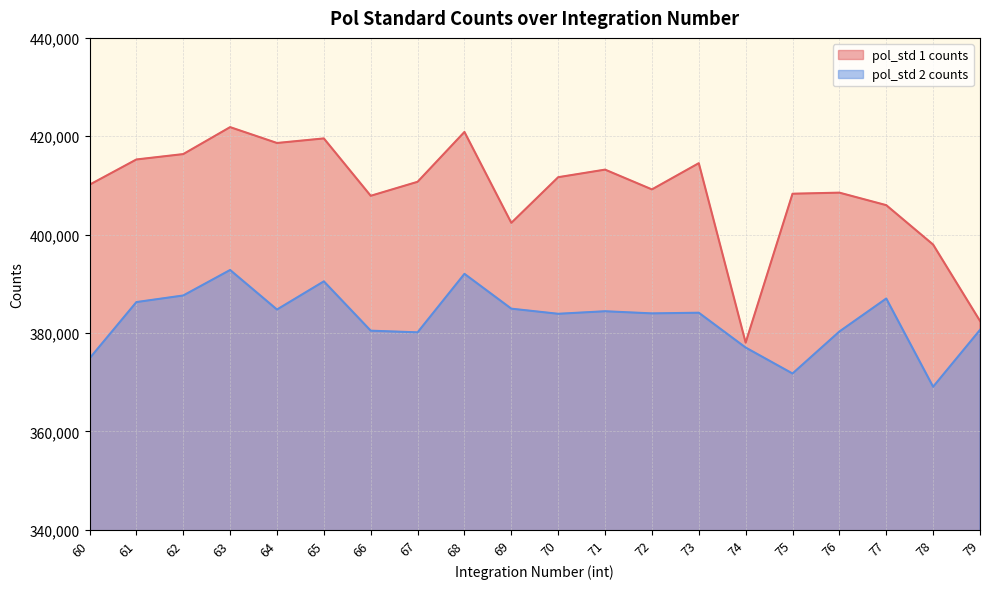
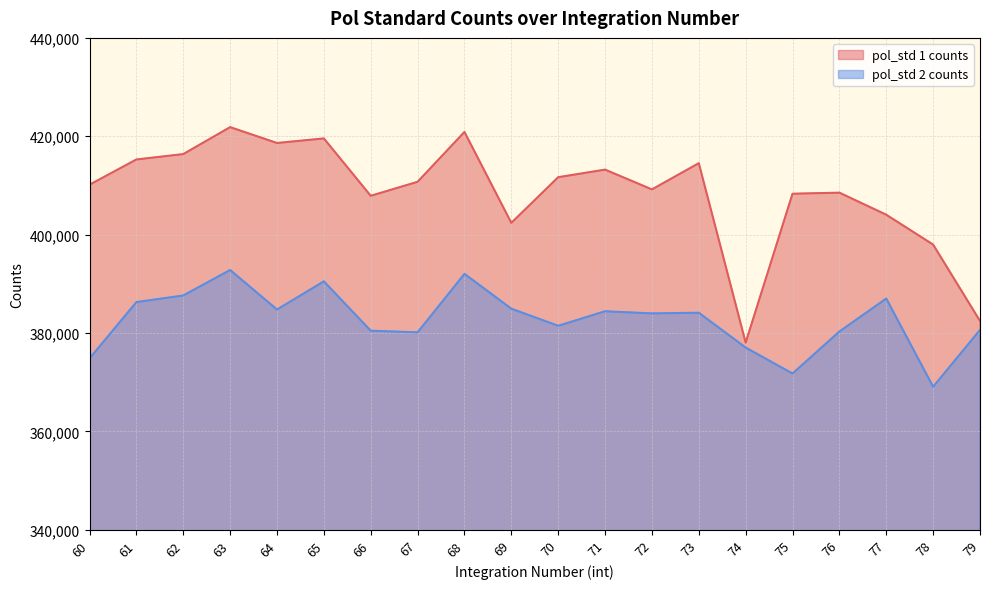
  {
    "pol_std 1 counts": {
      "60": "410,000",
      "61": "415,000",
      "62": "416,000",
      "63": "422,000",
      "64": "419,000",
      "65": "420,000",
      "66": "408,000",
      "67": "411,000",
      "68": "421,000",
      "69": "402,000",
      "70": "412,000",
      "71": "413,000",
      "72": "409,000",
      "73": "415,000",
      "74": "378,000",
      "75": "408,000",
      "76": "409,000",
-     "77": "406,000",
+     "77": "404,000",
      "78": "398,000",
      "79": "382,000"
    },
    "pol_std 2 counts": {
      "60": "375,000",
      "61": "386,000",
      "62": "388,000",
      "63": "393,000",
      "64": "385,000",
      "65": "391,000",
      "66": "380,000",
      "67": "380,000",
      "68": "392,000",
      "69": "385,000",
-     "70": "384,000",
+     "70": "381,000",
      "71": "384,000",
      "72": "384,000",
      "73": "384,000",
      "74": "377,000",
      "75": "372,000",
      "76": "380,000",
      "77": "387,000",
      "78": "369,000",
      "79": "381,000"
    }
  }
